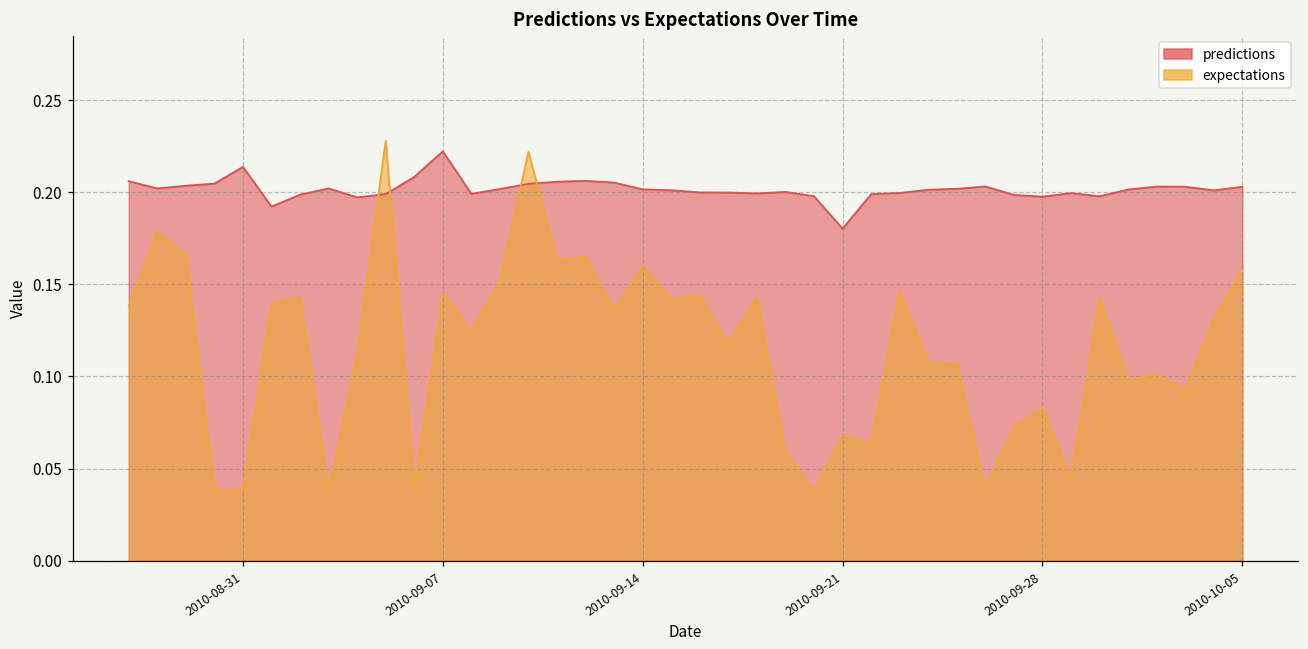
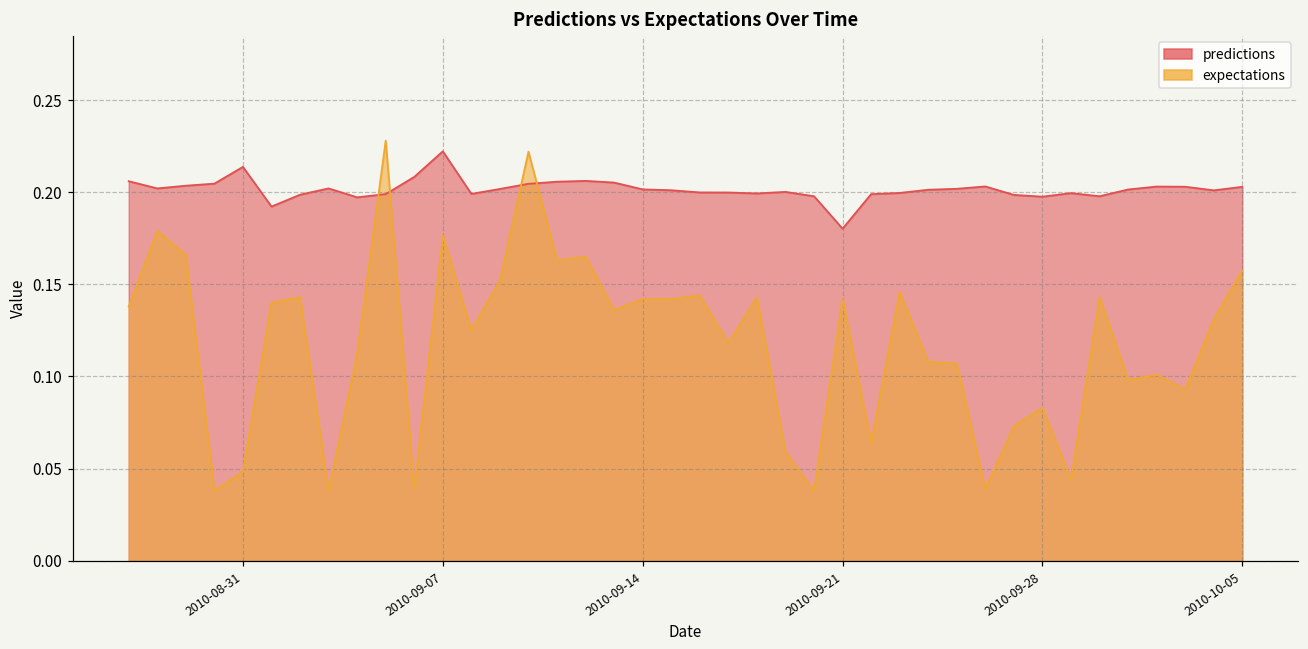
  {
    "predictions": {
      "2010-08-31": 0.214,
      "2010-09-07": 0.222,
      "2010-09-14": 0.202,
      "2010-09-21": 0.180,
      "2010-09-28": 0.198,
      "2010-10-05": 0.203
    },
    "expectations": {
-     "2010-08-31": 0.039,
-     "2010-09-07": 0.145,
-     "2010-09-14": 0.160,
-     "2010-09-21": 0.068,
+     "2010-08-31": 0.048,
+     "2010-09-07": 0.176,
+     "2010-09-14": 0.142,
+     "2010-09-21": 0.142,
      "2010-09-28": 0.083,
      "2010-10-05": 0.157
    }
  }
